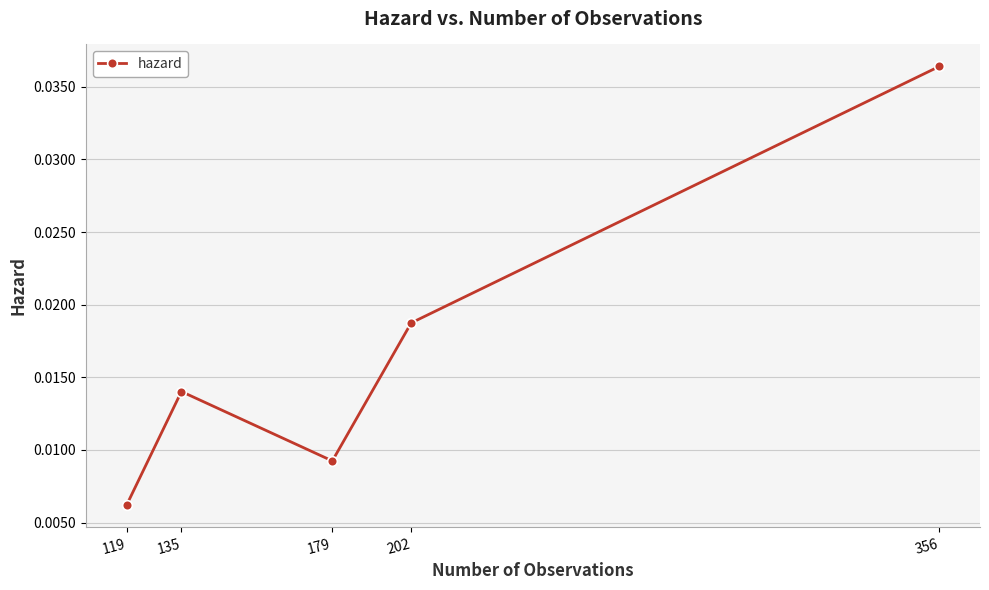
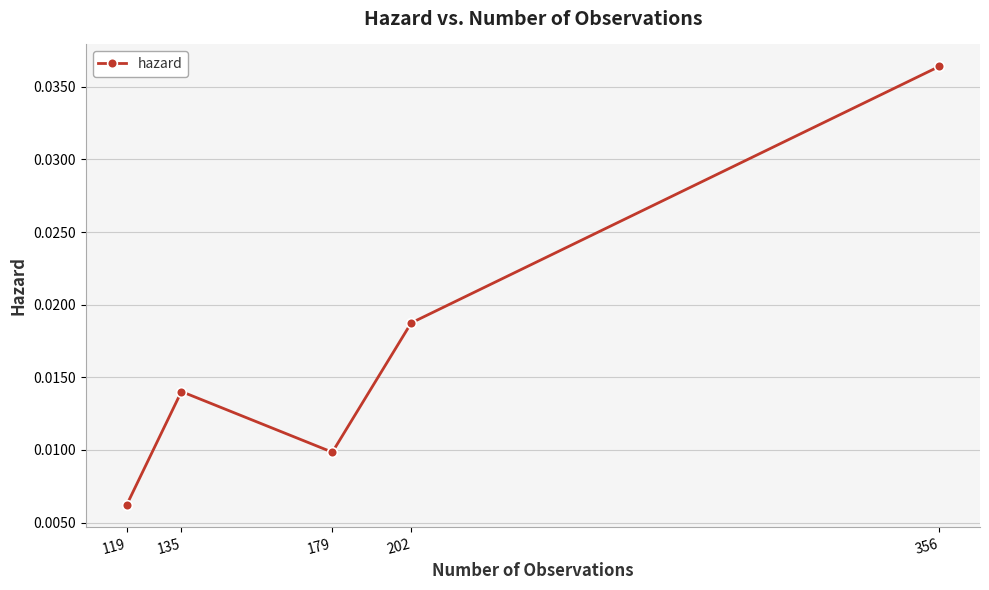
  {
    "119": 0.0062,
    "135": 0.0140,
-   "179": 0.0092,
+   "179": 0.0098,
    "202": 0.0187,
    "356": 0.0364
  }
